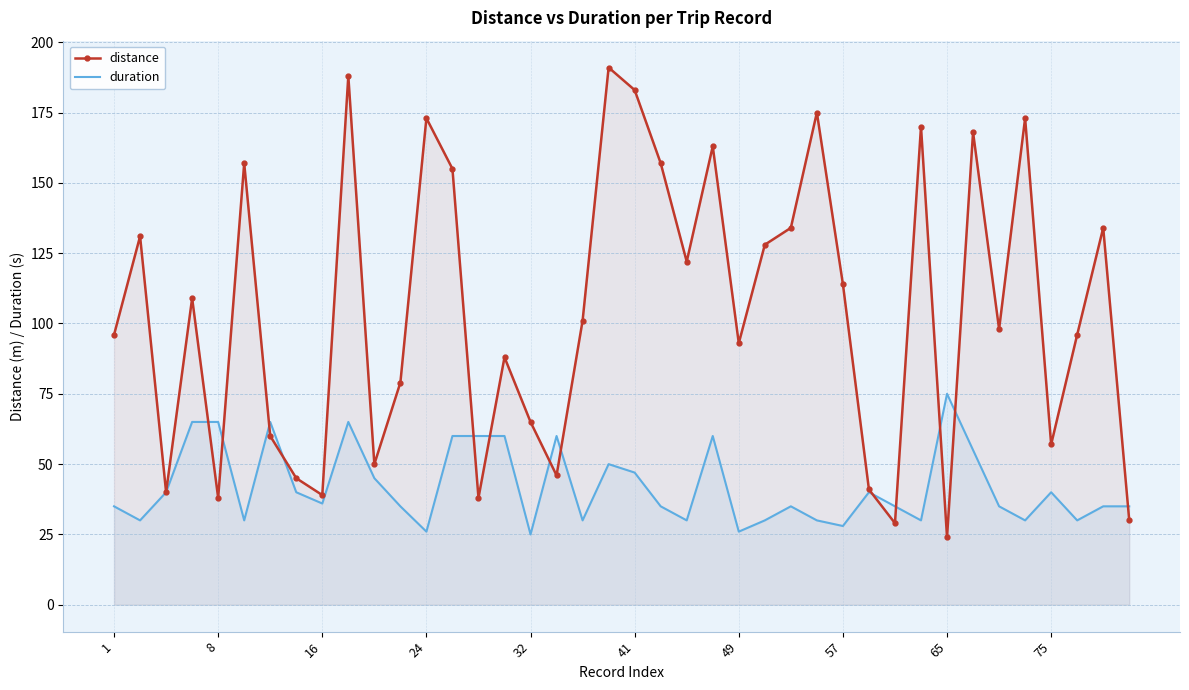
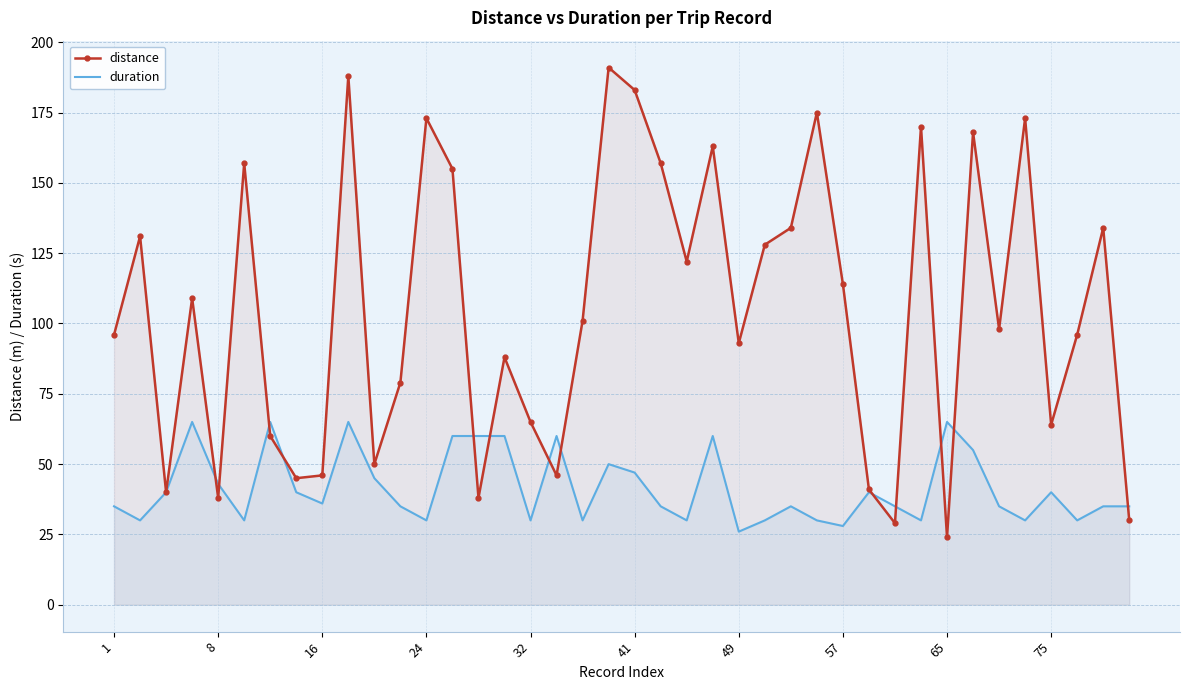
  {
    "distance": {
      "8": 38,
-     "16": 39,
+     "16": 46,
      "24": 173,
      "32": 65,
      "41": 183,
      "49": 93,
      "57": 114,
      "65": 24,
-     "75": 57
+     "75": 64
    },
    "duration": {
-     "8": 65,
+     "8": 43,
      "16": 36,
-     "24": 26,
-     "32": 25,
+     "24": 30,
+     "32": 30,
      "41": 47,
      "49": 26,
      "57": 28,
-     "65": 75,
+     "65": 65,
      "75": 40
    }
  }
